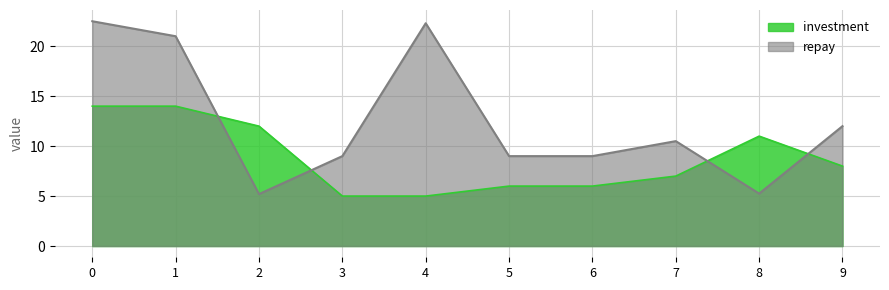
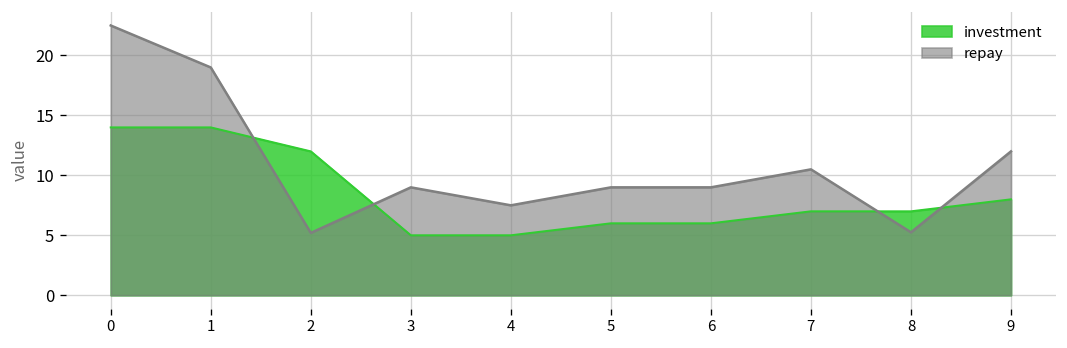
  {
    "investment": {
      "0": 14,
      "1": 14,
      "2": 12,
      "3": 5,
      "4": 5,
      "5": 6,
      "6": 6,
      "7": 7,
-     "8": 11,
+     "8": 7,
      "9": 8
    },
    "repay": {
      "0": 23,
-     "1": 21,
+     "1": 19,
      "2": 5,
      "3": 9,
-     "4": 22,
+     "4": 8,
      "5": 9,
      "6": 9,
      "7": 11,
      "8": 5,
      "9": 12
    }
  }
